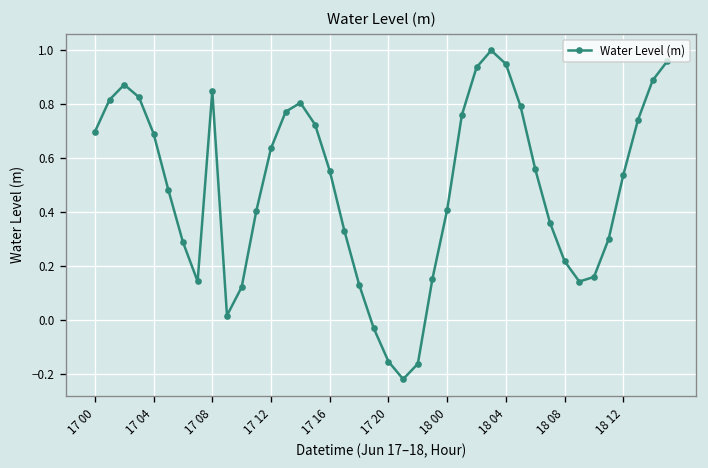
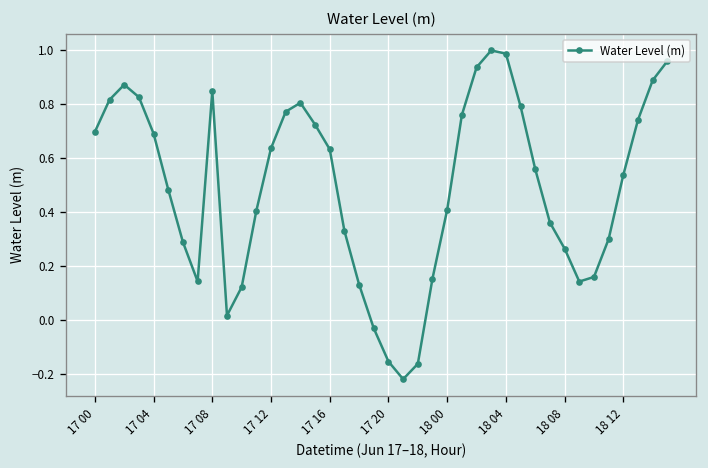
  {
    "17 00": 0.70,
    "17 04": 0.69,
    "17 08": 0.85,
    "17 12": 0.64,
-   "17 16": 0.55,
+   "17 16": 0.63,
    "17 20": -0.15,
    "18 00": 0.41,
-   "18 04": 0.95,
-   "18 08": 0.22,
+   "18 04": 0.99,
+   "18 08": 0.27,
    "18 12": 0.54
  }
